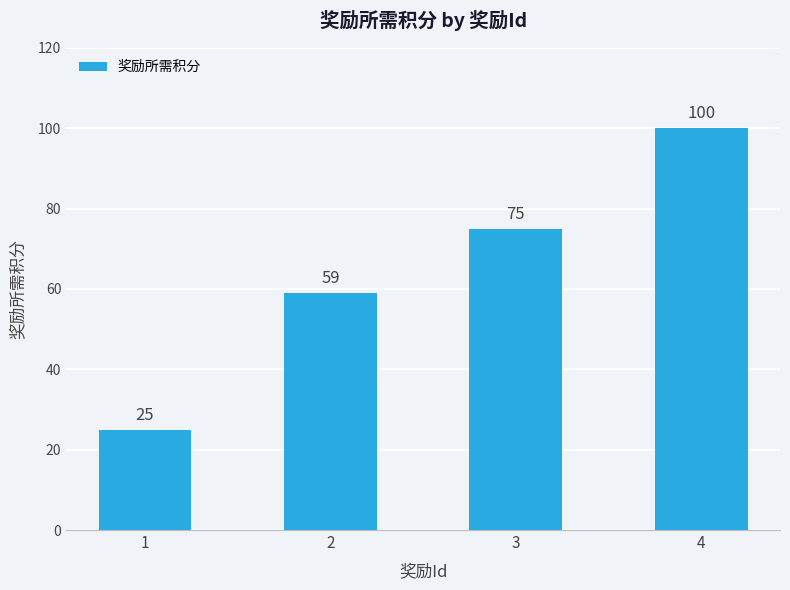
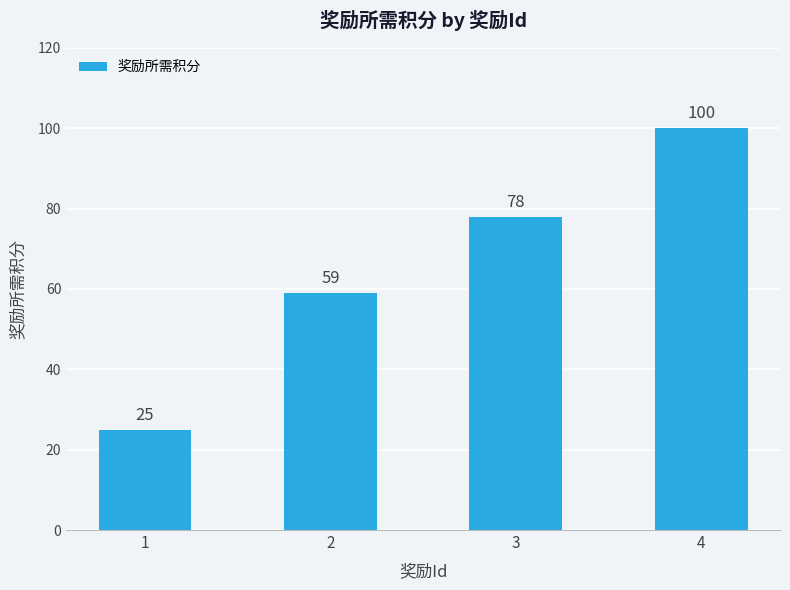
  {
    "1": 25,
    "2": 59,
-   "3": 75,
+   "3": 78,
    "4": 100
  }
